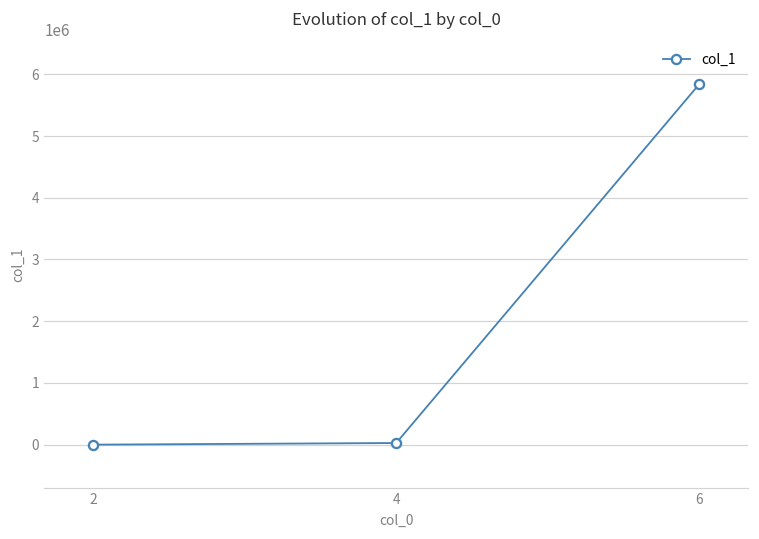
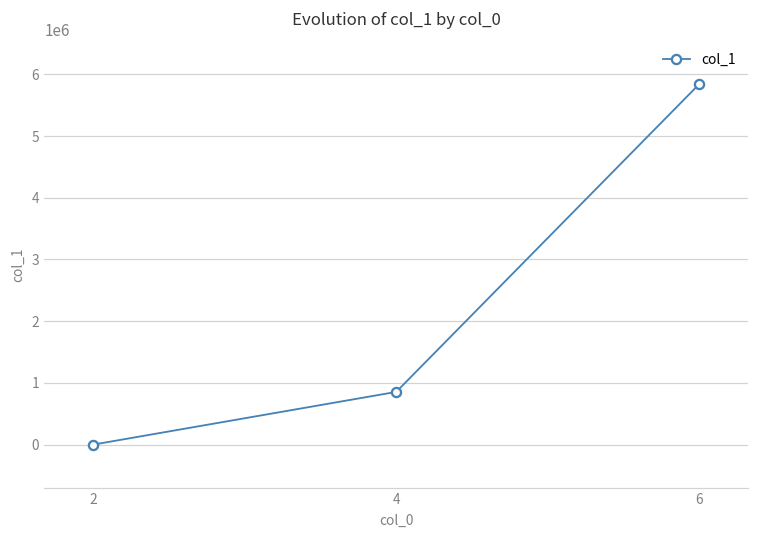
  {
    "2": 0,
-   "4": 0,
+   "4": 900000,
    "6": 5800000
  }
